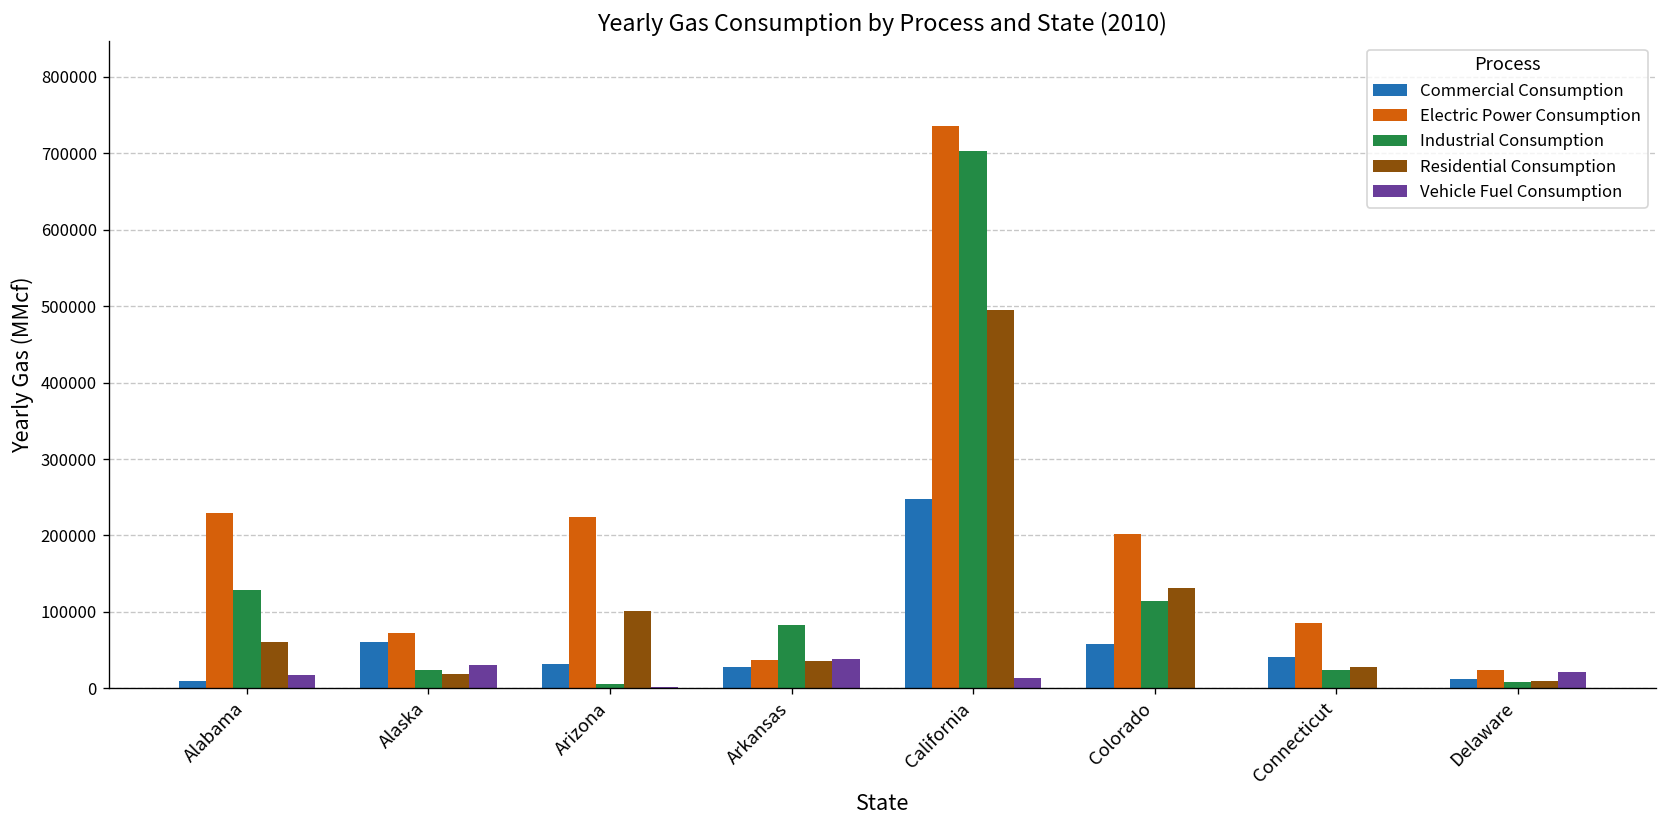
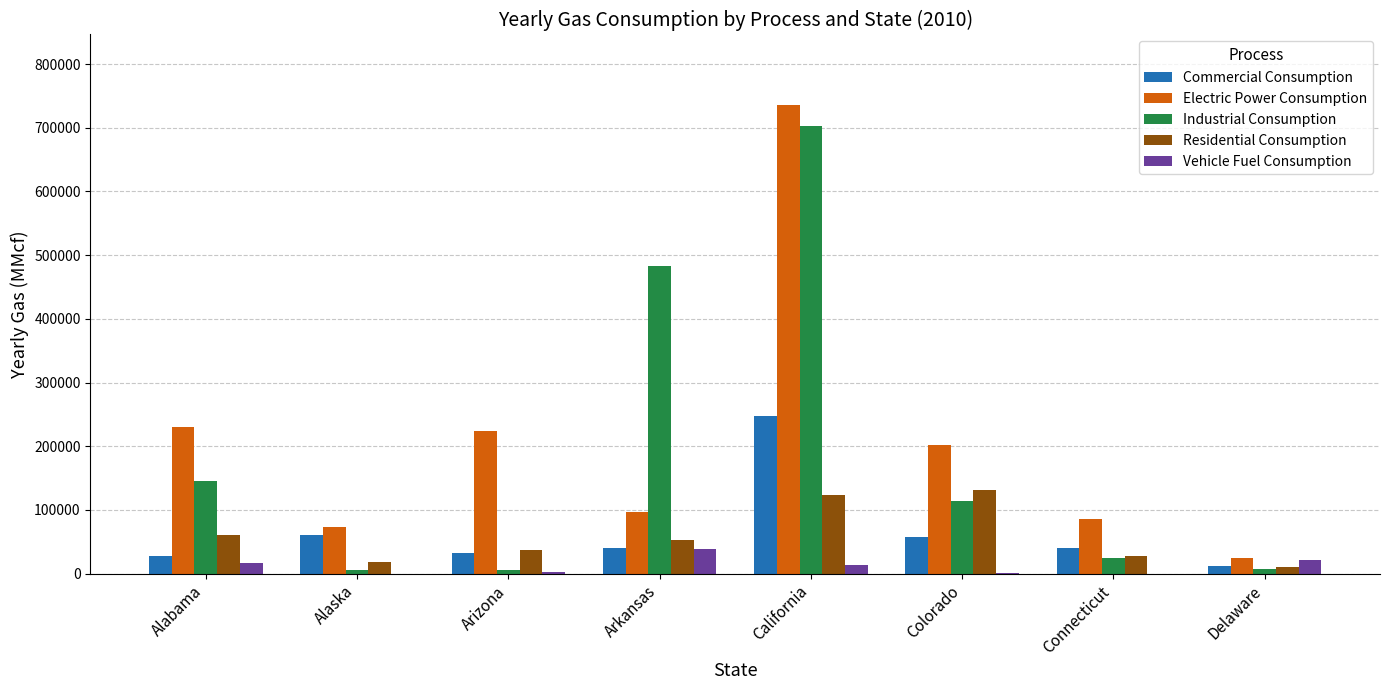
  {
    "Commercial Consumption": {
-     "Alabama": 10000,
+     "Alabama": 30000,
      "Alaska": 60000,
      "Arizona": 30000,
-     "Arkansas": 30000,
+     "Arkansas": 40000,
      "California": 250000,
      "Colorado": 60000,
      "Connecticut": 40000,
      "Delaware": 10000
    },
    "Electric Power Consumption": {
      "Alabama": 230000,
      "Alaska": 70000,
      "Arizona": 220000,
-     "Arkansas": 40000,
+     "Arkansas": 100000,
      "California": 740000,
      "Colorado": 200000,
      "Connecticut": 90000,
      "Delaware": 20000
    },
    "Industrial Consumption": {
-     "Alabama": 130000,
-     "Alaska": 20000,
+     "Alabama": 140000,
+     "Alaska": 10000,
      "Arizona": 10000,
-     "Arkansas": 80000,
+     "Arkansas": 480000,
      "California": 700000,
      "Colorado": 110000,
      "Connecticut": 20000,
      "Delaware": 10000
    },
    "Residential Consumption": {
      "Alabama": 60000,
      "Alaska": 20000,
-     "Arizona": 100000,
-     "Arkansas": 40000,
-     "California": 490000,
+     "Arizona": 40000,
+     "Arkansas": 50000,
+     "California": 120000,
      "Colorado": 130000,
      "Connecticut": 30000,
      "Delaware": 10000
    },
    "Vehicle Fuel Consumption": {
      "Alabama": 20000,
-     "Alaska": 30000,
+     "Alaska": 0,
      "Arkansas": 40000,
      "California": 10000,
      "Delaware": 20000
    }
  }
